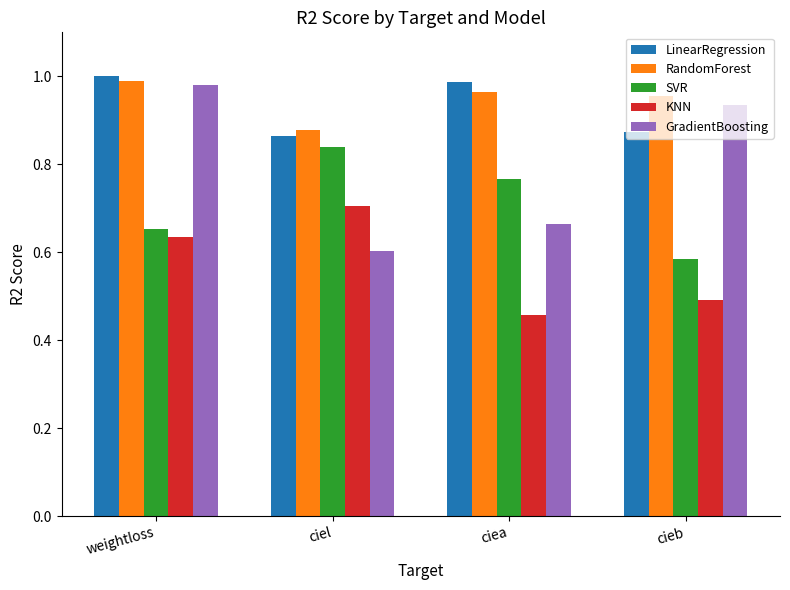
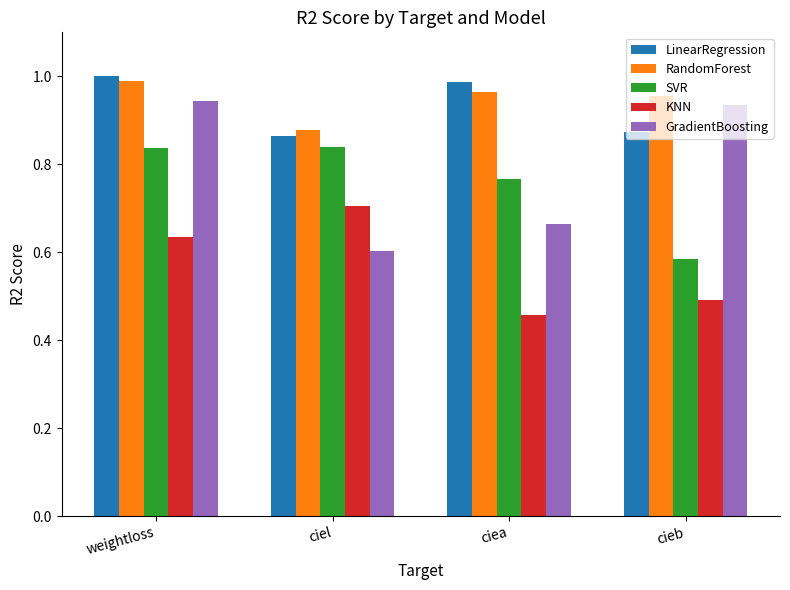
  {
    "LinearRegression": {
      "weightloss": 1.00,
      "ciel": 0.86,
      "ciea": 0.99
    },
    "RandomForest": {
      "weightloss": 0.99,
      "ciel": 0.88,
      "ciea": 0.96
    },
    "SVR": {
-     "weightloss": 0.65,
+     "weightloss": 0.84,
      "ciel": 0.84,
      "ciea": 0.77,
      "cieb": 0.58
    },
    "KNN": {
      "weightloss": 0.64,
      "ciel": 0.71,
      "ciea": 0.46,
      "cieb": 0.49
    },
    "GradientBoosting": {
-     "weightloss": 0.98,
+     "weightloss": 0.94,
      "ciel": 0.60,
      "ciea": 0.66
    }
  }
